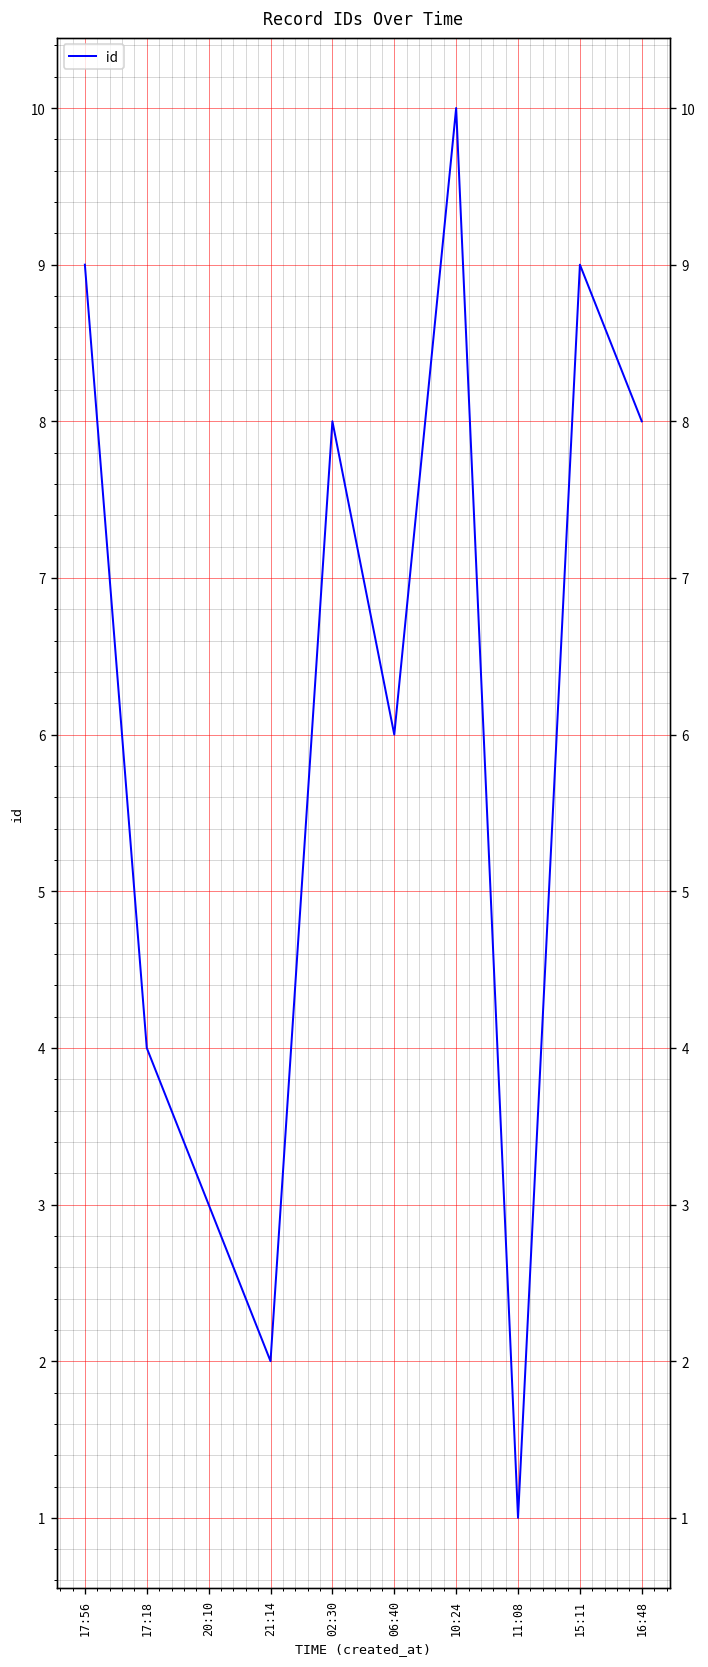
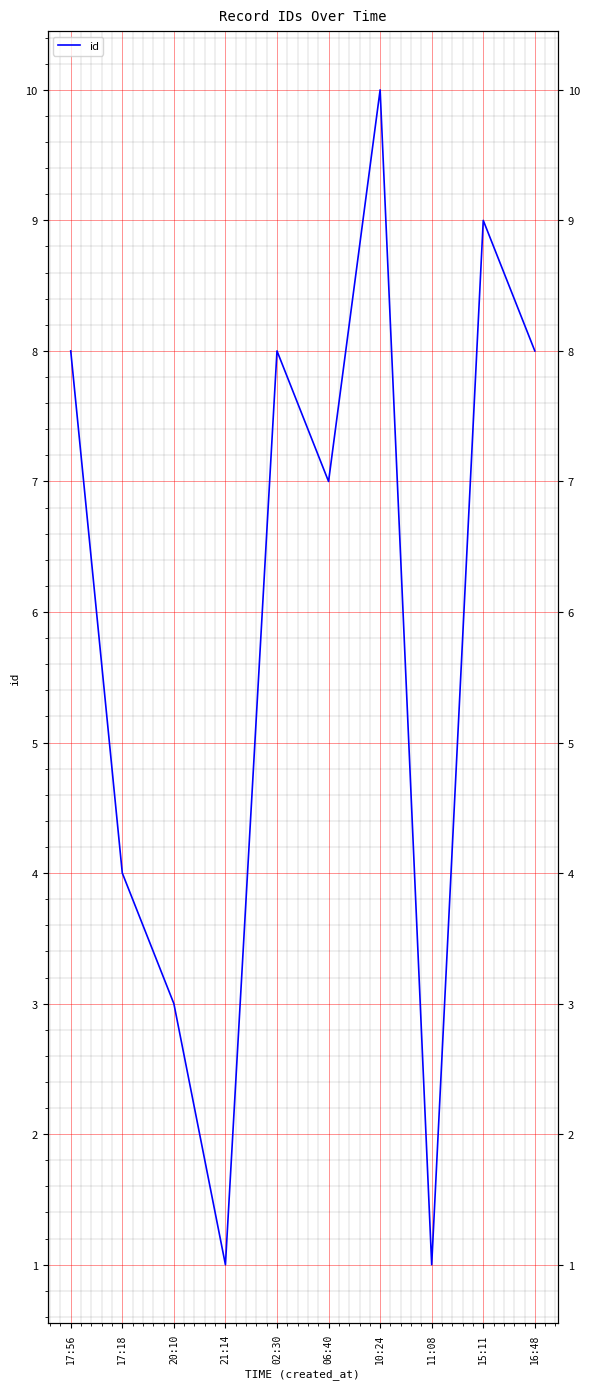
  {
-   "17:56": 9,
+   "17:56": 8,
    "17:18": 4,
    "20:10": 3,
-   "21:14": 2,
+   "21:14": 1,
    "02:30": 8,
-   "06:40": 6,
+   "06:40": 7,
    "10:24": 10,
    "11:08": 1,
    "15:11": 9,
    "16:48": 8
  }
